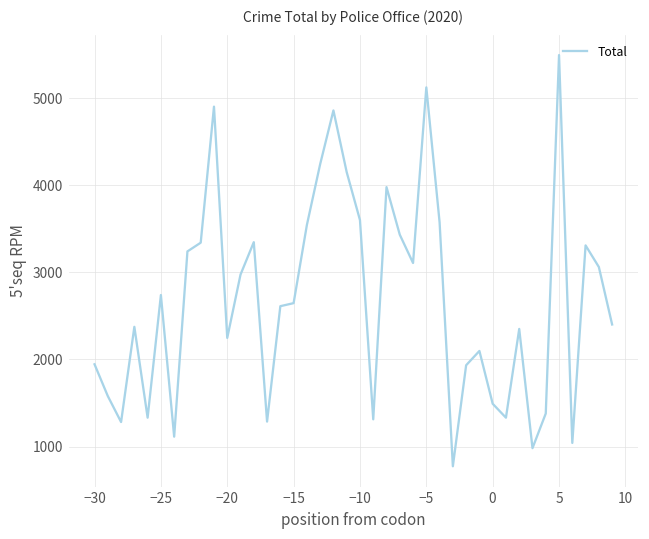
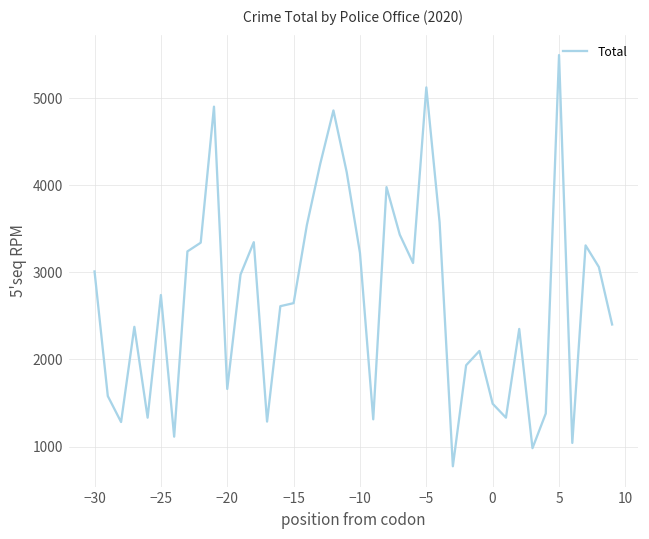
  {
-   "−30": 1900,
+   "−30": 3000,
    "−25": 2700,
-   "−20": 2200,
+   "−20": 1700,
    "−15": 2600,
-   "−10": 3600,
+   "−10": 3200,
    "−5": 5100,
    "0": 1500,
    "5": 5500
  }
